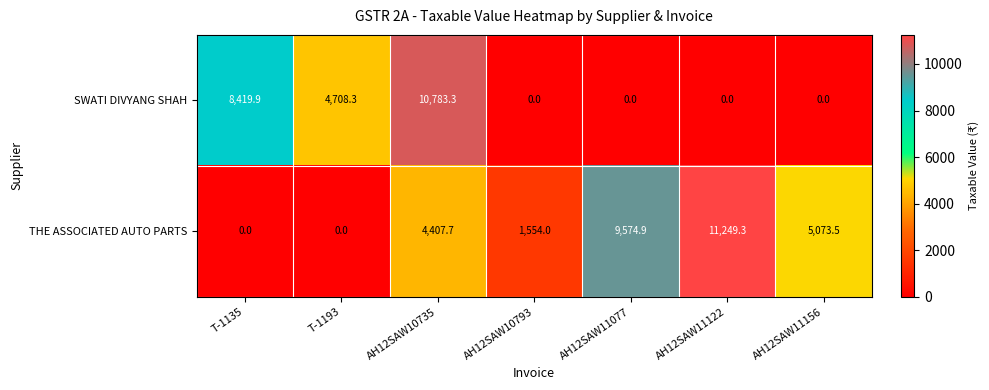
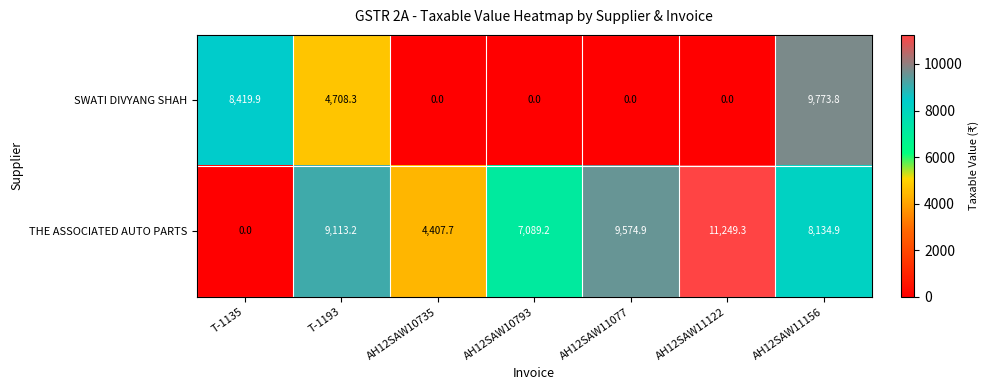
  {
    "SWATI DIVYANG SHAH": {
      "T-1135": "8,419.9",
      "T-1193": "4,708.3",
-     "AH12SAW10735": "10,783.3",
+     "AH12SAW10735": "0.0",
      "AH12SAW10793": "0.0",
      "AH12SAW11077": "0.0",
      "AH12SAW11122": "0.0",
-     "AH12SAW11156": "0.0"
+     "AH12SAW11156": "9,773.8"
    },
    "THE ASSOCIATED AUTO PARTS": {
      "T-1135": "0.0",
-     "T-1193": "0.0",
+     "T-1193": "9,113.2",
      "AH12SAW10735": "4,407.7",
-     "AH12SAW10793": "1,554.0",
+     "AH12SAW10793": "7,089.2",
      "AH12SAW11077": "9,574.9",
      "AH12SAW11122": "11,249.3",
-     "AH12SAW11156": "5,073.5"
+     "AH12SAW11156": "8,134.9"
    }
  }
